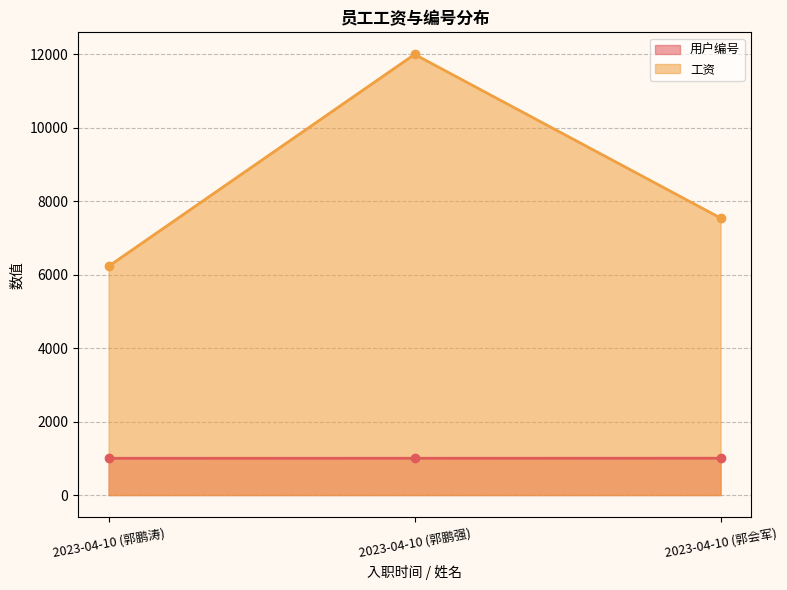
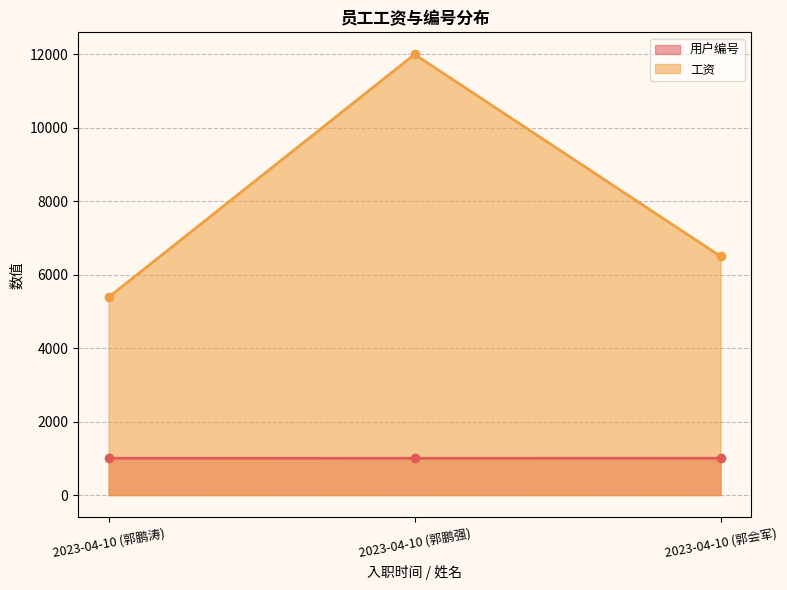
  {
    "用户编号": {
      "2023-04-10 (郭鹏涛)": 1000,
      "2023-04-10 (郭鹏强)": 1000,
      "2023-04-10 (郭会军)": 1000
    },
    "工资": {
-     "2023-04-10 (郭鹏涛)": 6200,
+     "2023-04-10 (郭鹏涛)": 5400,
      "2023-04-10 (郭鹏强)": 12000,
-     "2023-04-10 (郭会军)": 7500
+     "2023-04-10 (郭会军)": 6500
    }
  }
